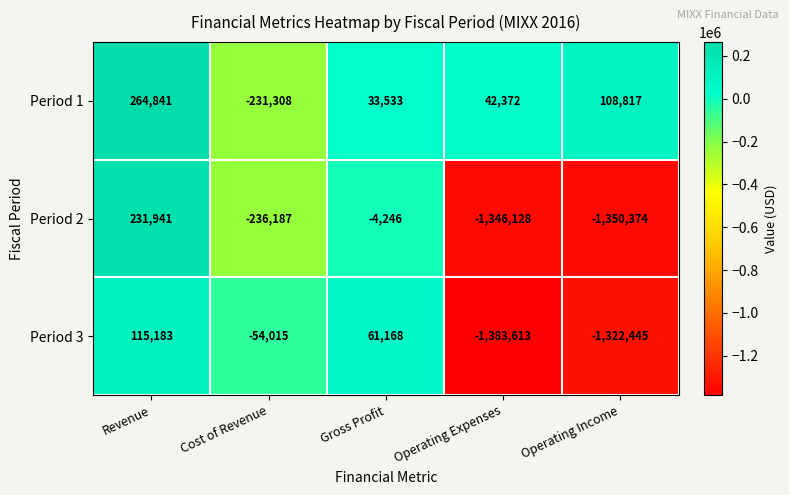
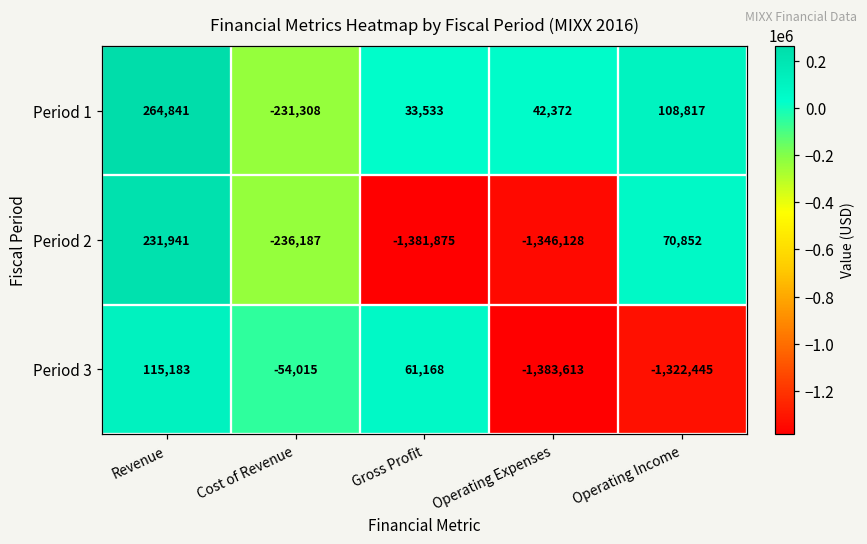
  {
    "Period 1": {
      "Revenue": "264,841",
      "Cost of Revenue": "-231,308",
      "Gross Profit": "33,533",
      "Operating Expenses": "42,372",
      "Operating Income": "108,817"
    },
    "Period 2": {
      "Revenue": "231,941",
      "Cost of Revenue": "-236,187",
-     "Gross Profit": "-4,246",
+     "Gross Profit": "-1,381,875",
      "Operating Expenses": "-1,346,128",
-     "Operating Income": "-1,350,374"
+     "Operating Income": "70,852"
    },
    "Period 3": {
      "Revenue": "115,183",
      "Cost of Revenue": "-54,015",
      "Gross Profit": "61,168",
      "Operating Expenses": "-1,383,613",
      "Operating Income": "-1,322,445"
    }
  }
